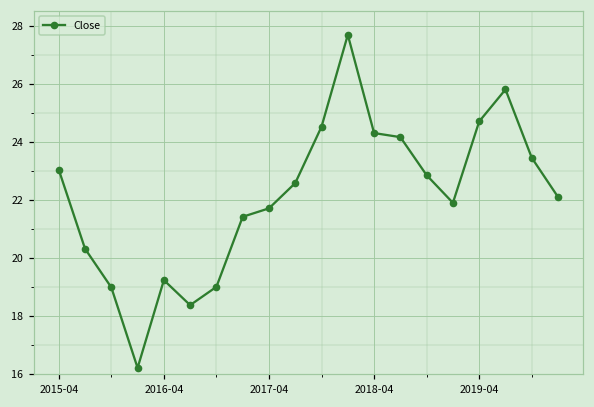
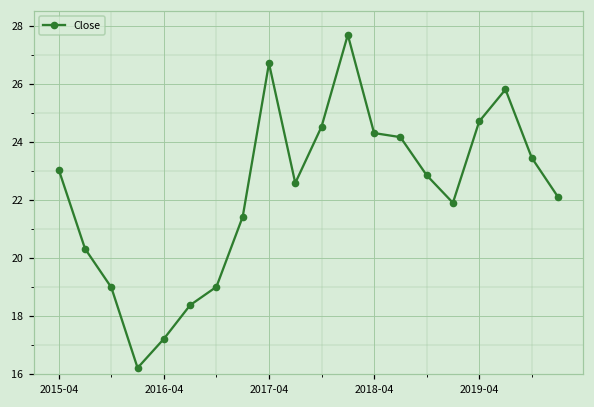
  {
    "2015-04": 23.0,
-   "2016-04": 19.2,
-   "2017-04": 21.7,
+   "2016-04": 17.2,
+   "2017-04": 26.7,
    "2018-04": 24.3,
    "2019-04": 24.7
  }
